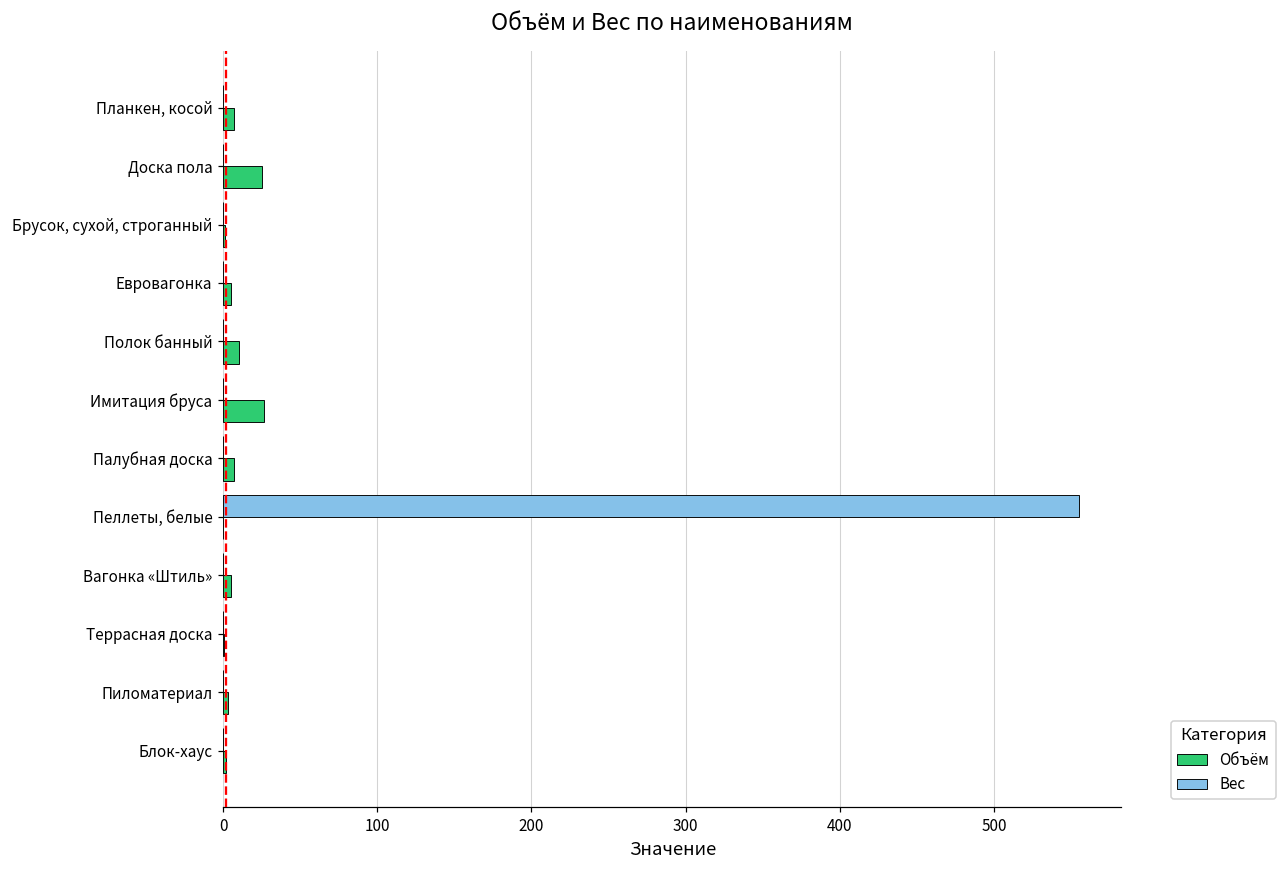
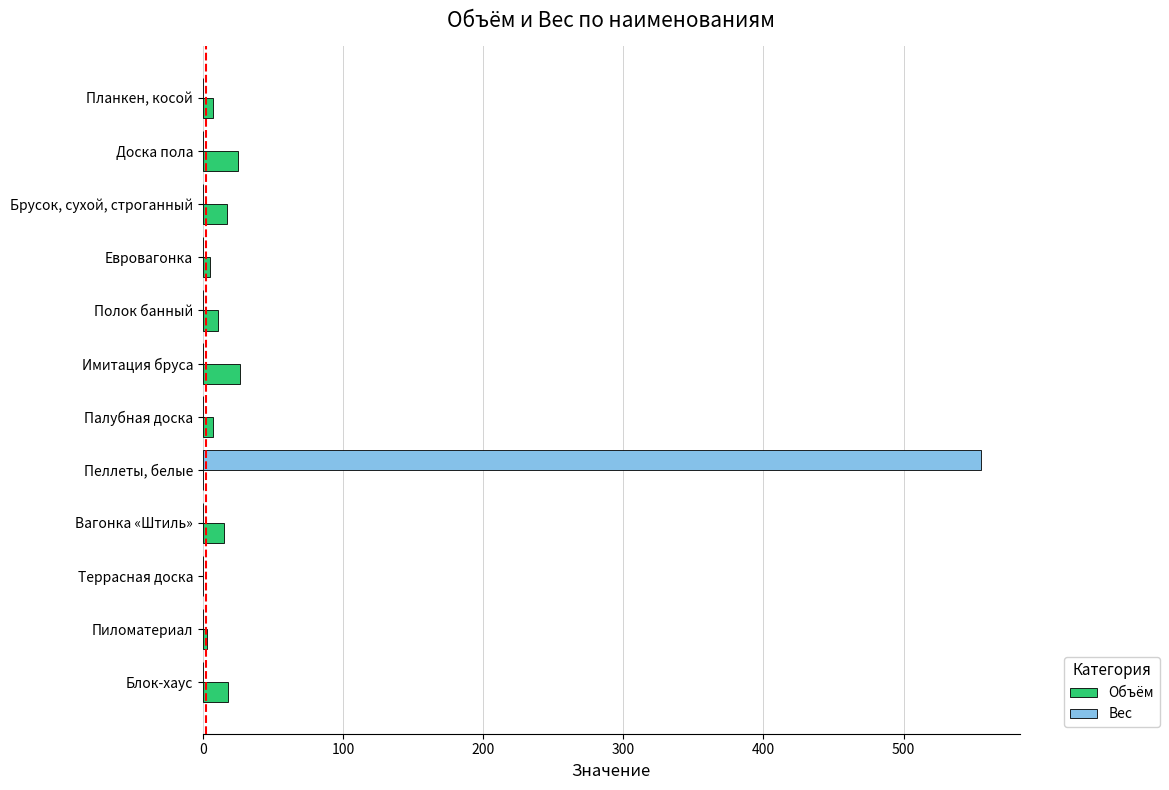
  {
    "Объём": {
      "Планкен, косой": 7,
      "Доска пола": 25,
-     "Брусок, сухой, строганный": 1,
+     "Брусок, сухой, строганный": 17,
      "Евровагонка": 5,
      "Полок банный": 11,
      "Имитация бруса": 27,
      "Палубная доска": 7,
      "Пеллеты, белые": 0,
-     "Вагонка «Штиль»": 5,
+     "Вагонка «Штиль»": 15,
      "Пиломатериал": 3,
-     "Блок-хаус": 2
+     "Блок-хаус": 18
    },
    "Вес": {
      "Планкен, косой": 0,
      "Доска пола": 0,
      "Брусок, сухой, строганный": 0,
      "Евровагонка": 0,
      "Полок банный": 0,
      "Имитация бруса": 0,
      "Палубная доска": 0,
      "Пеллеты, белые": 555,
      "Вагонка «Штиль»": 0,
      "Террасная доска": 0,
      "Пиломатериал": 0,
      "Блок-хаус": 0
    }
  }
